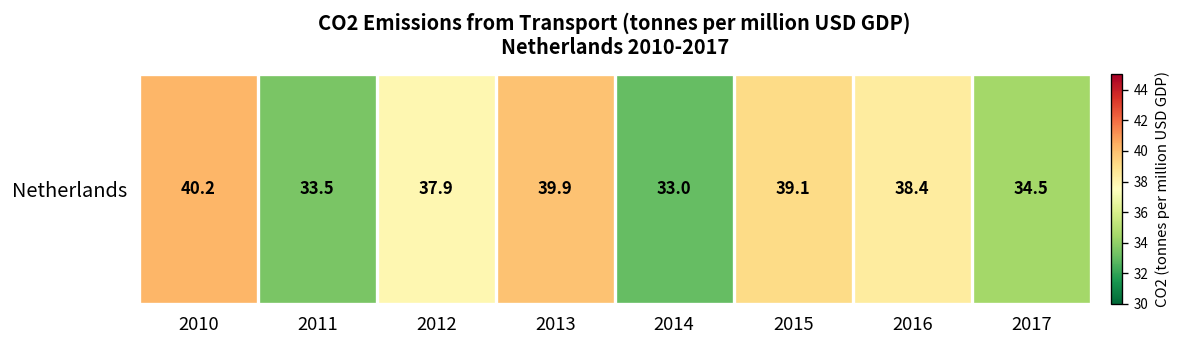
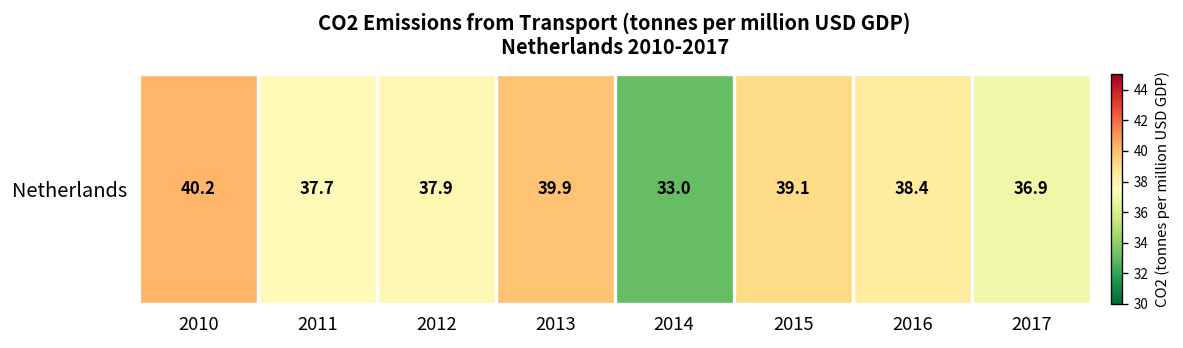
  {
    "Netherlands": {
      "2010": 40.2,
-     "2011": 33.5,
+     "2011": 37.7,
      "2012": 37.9,
      "2013": 39.9,
      "2014": 33.0,
      "2015": 39.1,
      "2016": 38.4,
-     "2017": 34.5
+     "2017": 36.9
    }
  }
